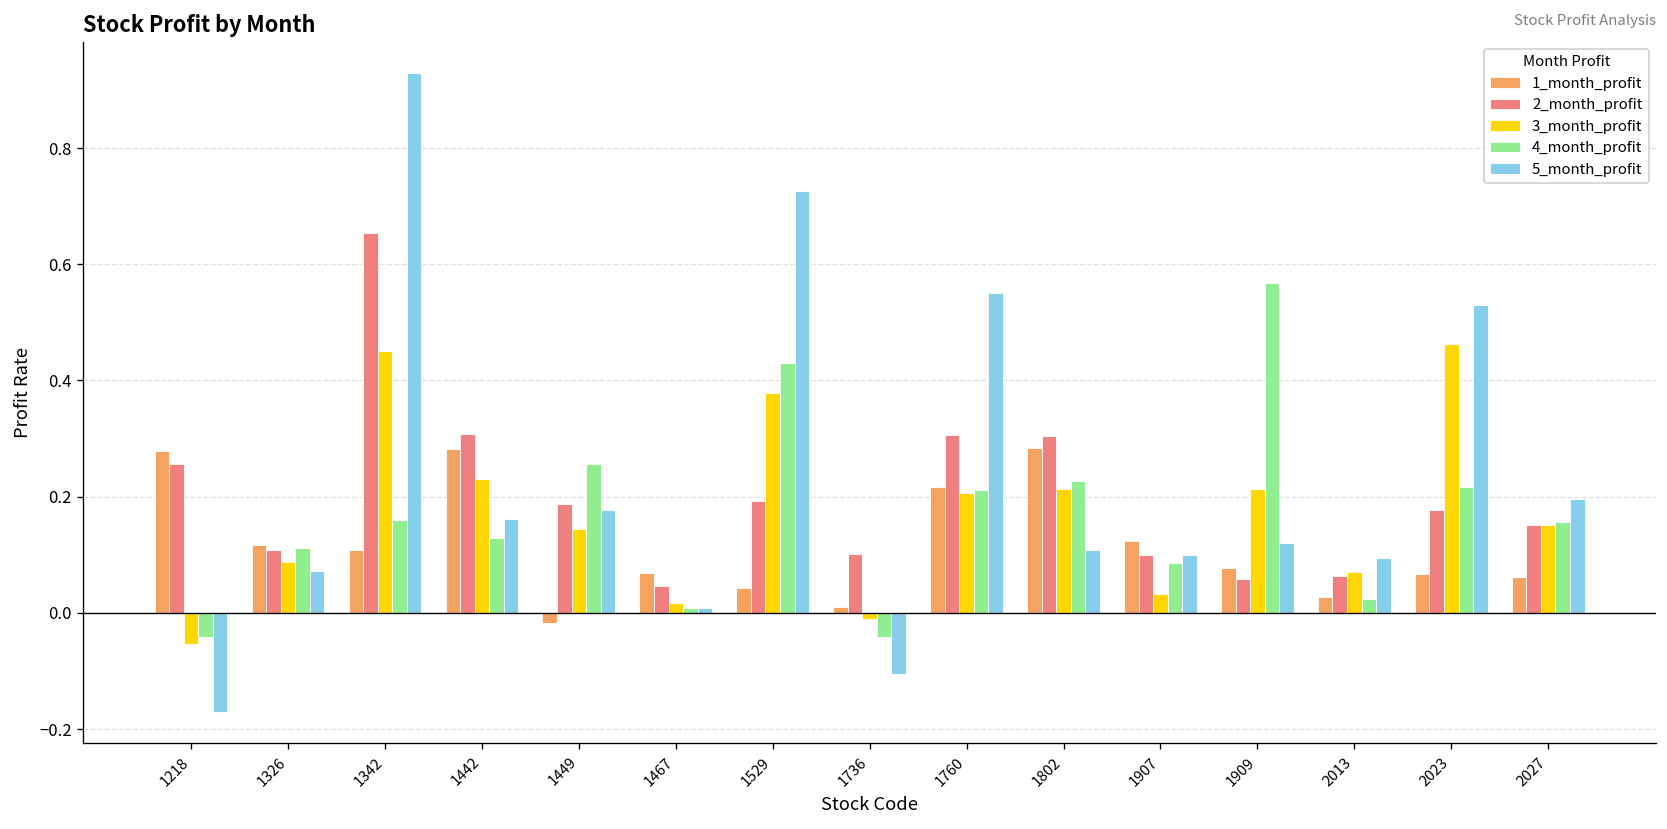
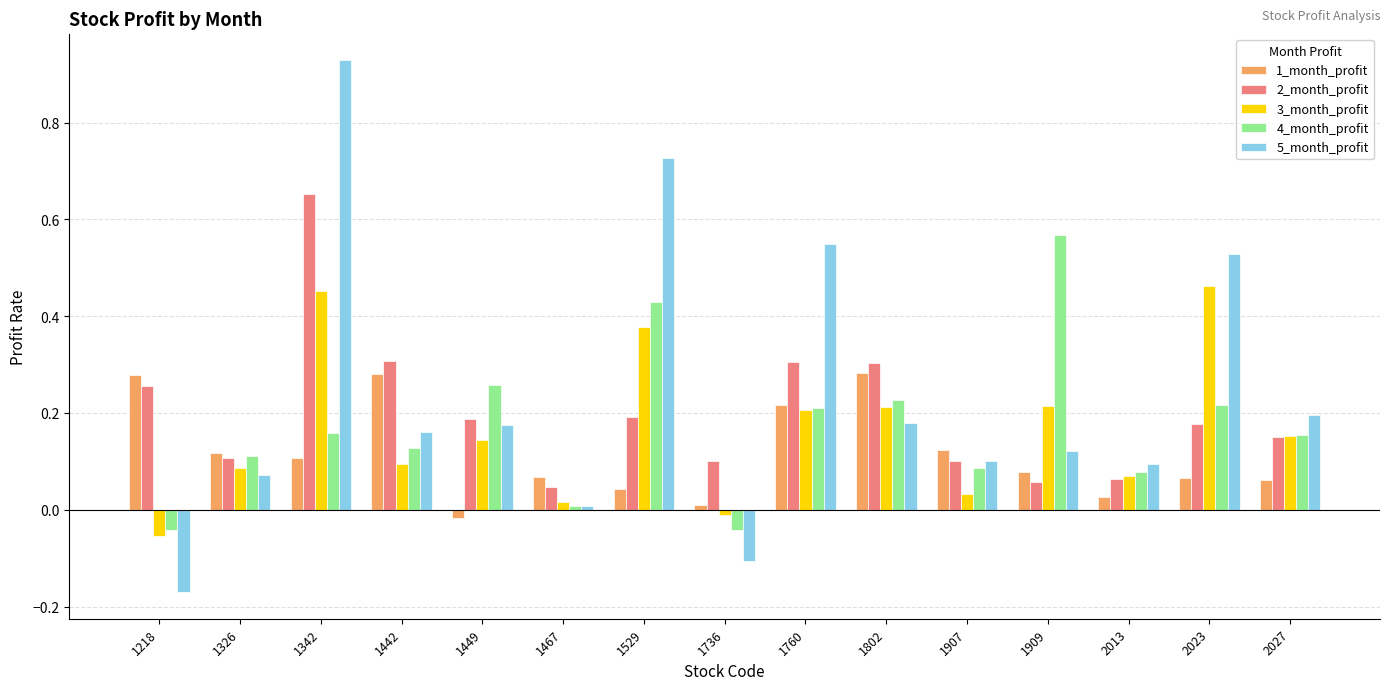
  {
    "3_month_profit": {
      "1218": -0.05,
      "1326": 0.09,
      "1342": 0.45,
-     "1442": 0.23,
+     "1442": 0.09,
      "1449": 0.14,
      "1467": 0.02,
      "1529": 0.38,
      "1736": -0.01,
      "1760": 0.21,
      "1802": 0.21,
      "1907": 0.03,
      "1909": 0.21,
      "2013": 0.07,
      "2023": 0.46,
      "2027": 0.15
    },
    "4_month_profit": {
      "1218": -0.04,
      "1326": 0.11,
      "1342": 0.16,
      "1442": 0.13,
      "1449": 0.26,
      "1467": 0.01,
      "1529": 0.43,
      "1736": -0.04,
      "1760": 0.21,
      "1802": 0.23,
      "1907": 0.09,
      "1909": 0.57,
-     "2013": 0.02,
+     "2013": 0.08,
      "2023": 0.22,
      "2027": 0.16
    },
    "5_month_profit": {
      "1218": -0.17,
      "1326": 0.07,
      "1342": 0.93,
      "1442": 0.16,
      "1449": 0.18,
      "1467": 0.01,
      "1529": 0.73,
      "1736": -0.10,
      "1760": 0.55,
-     "1802": 0.11,
+     "1802": 0.18,
      "1907": 0.10,
      "1909": 0.12,
      "2013": 0.09,
      "2023": 0.53,
      "2027": 0.20
    }
  }
